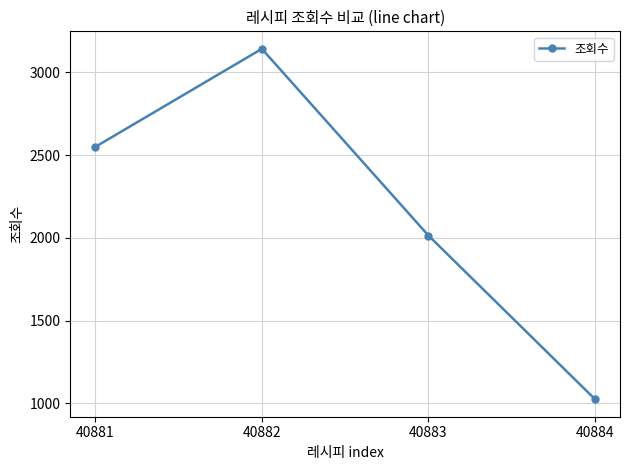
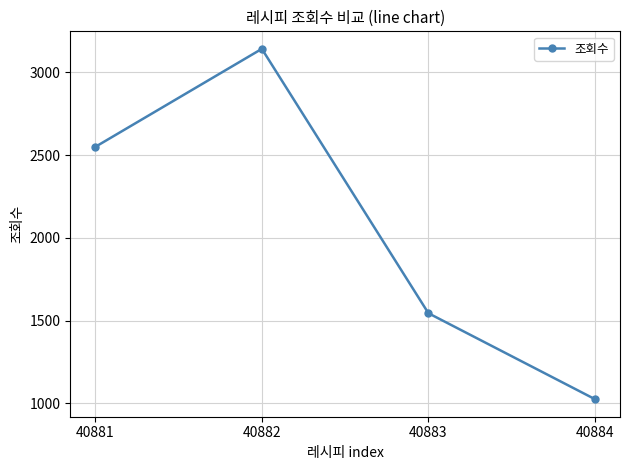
  {
    "40881": 2550,
    "40882": 3140,
-   "40883": 2010,
+   "40883": 1540,
    "40884": 1020
  }
